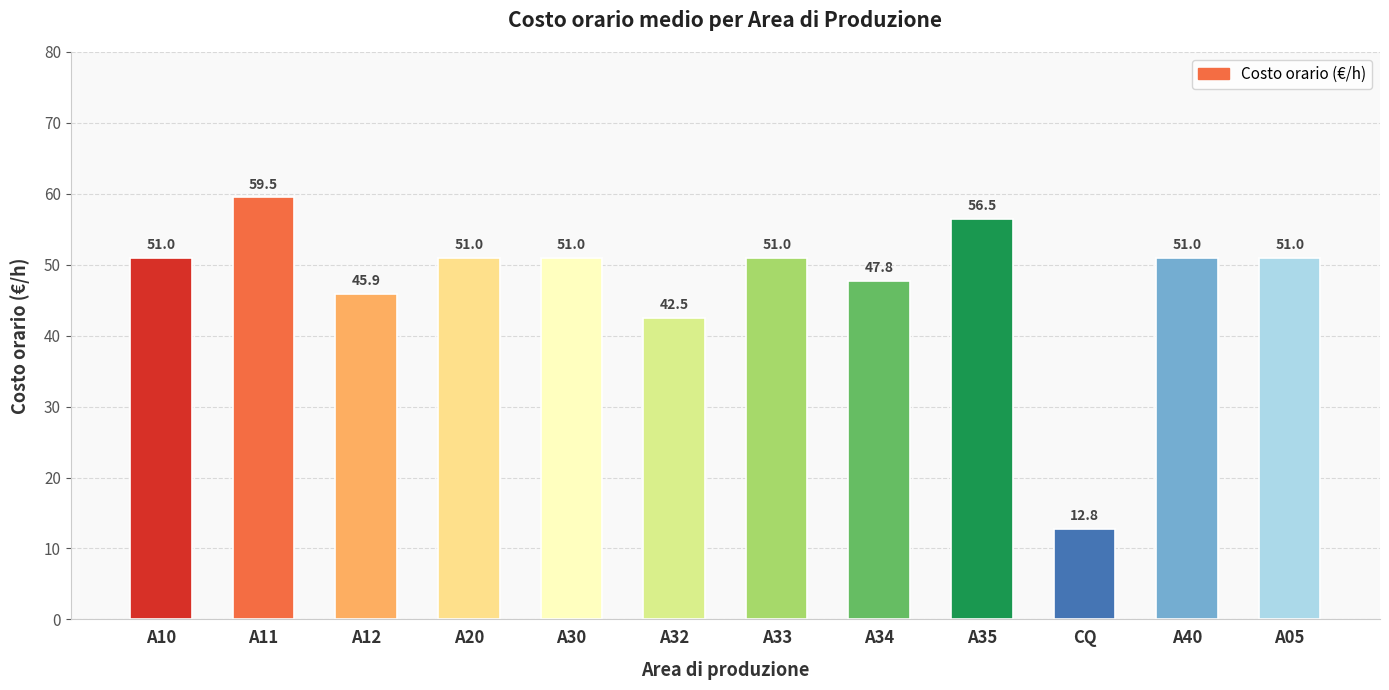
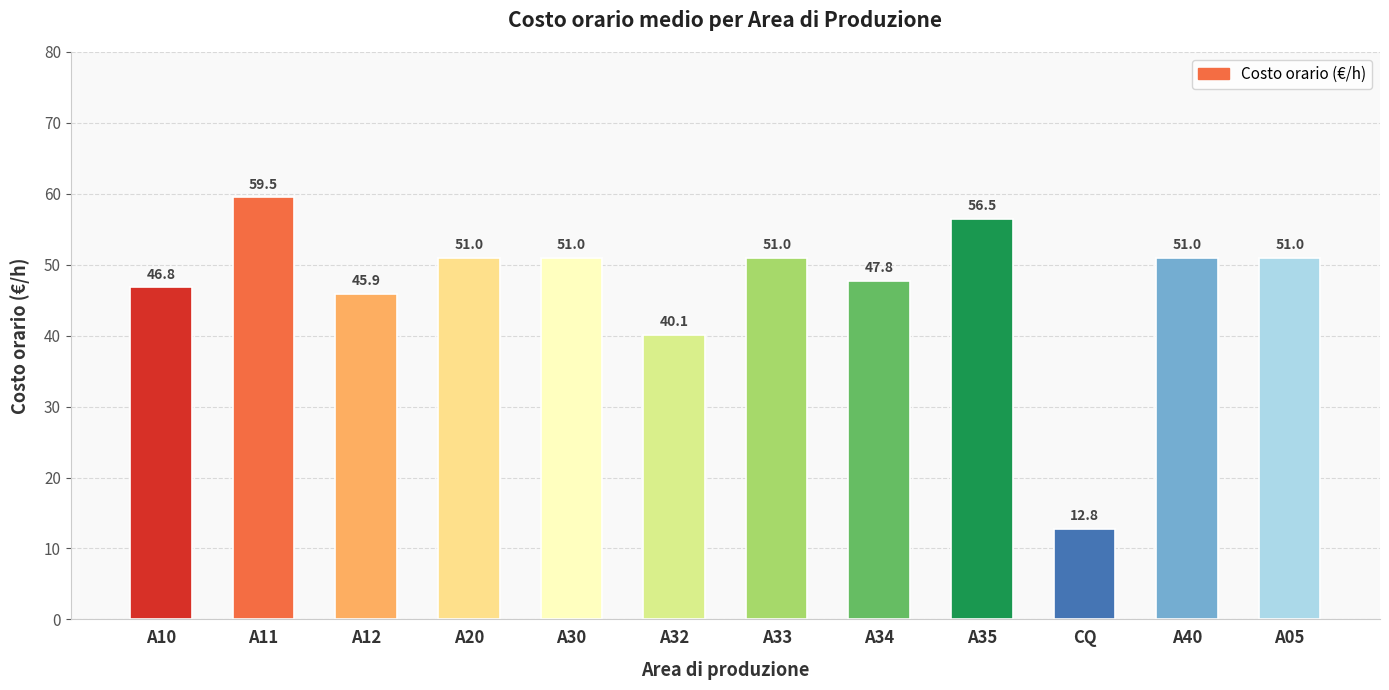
  {
-   "A10": 51.0,
+   "A10": 46.8,
    "A11": 59.5,
    "A12": 45.9,
    "A20": 51.0,
    "A30": 51.0,
-   "A32": 42.5,
+   "A32": 40.1,
    "A33": 51.0,
    "A34": 47.8,
    "A35": 56.5,
    "CQ": 12.8,
    "A40": 51.0,
    "A05": 51.0
  }
